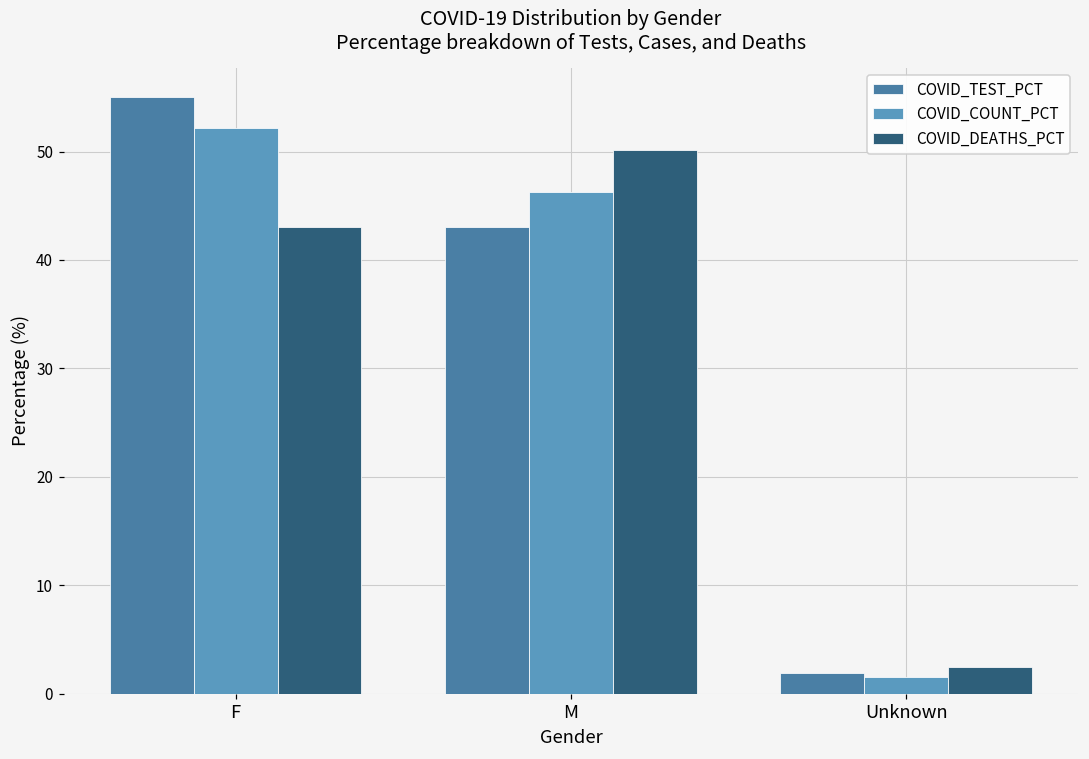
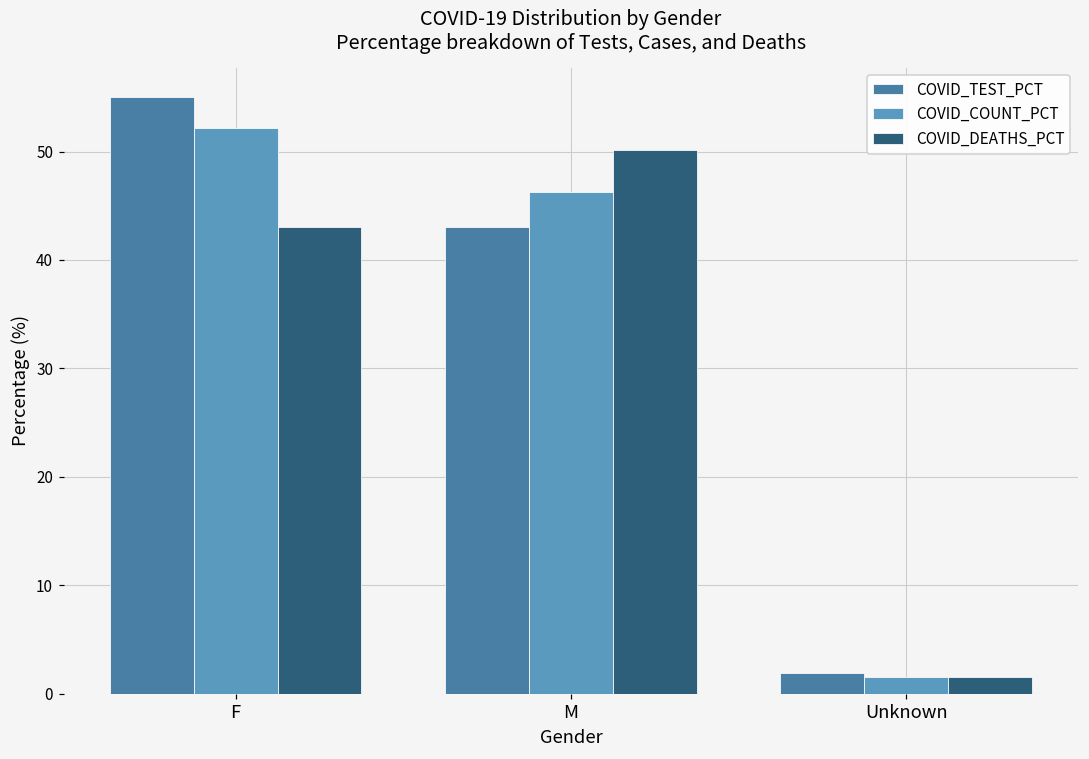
  {
    "COVID_DEATHS_PCT": {
      "F": 43,
      "M": 50,
-     "Unknown": 2.5
+     "Unknown": 1.6
    }
  }
